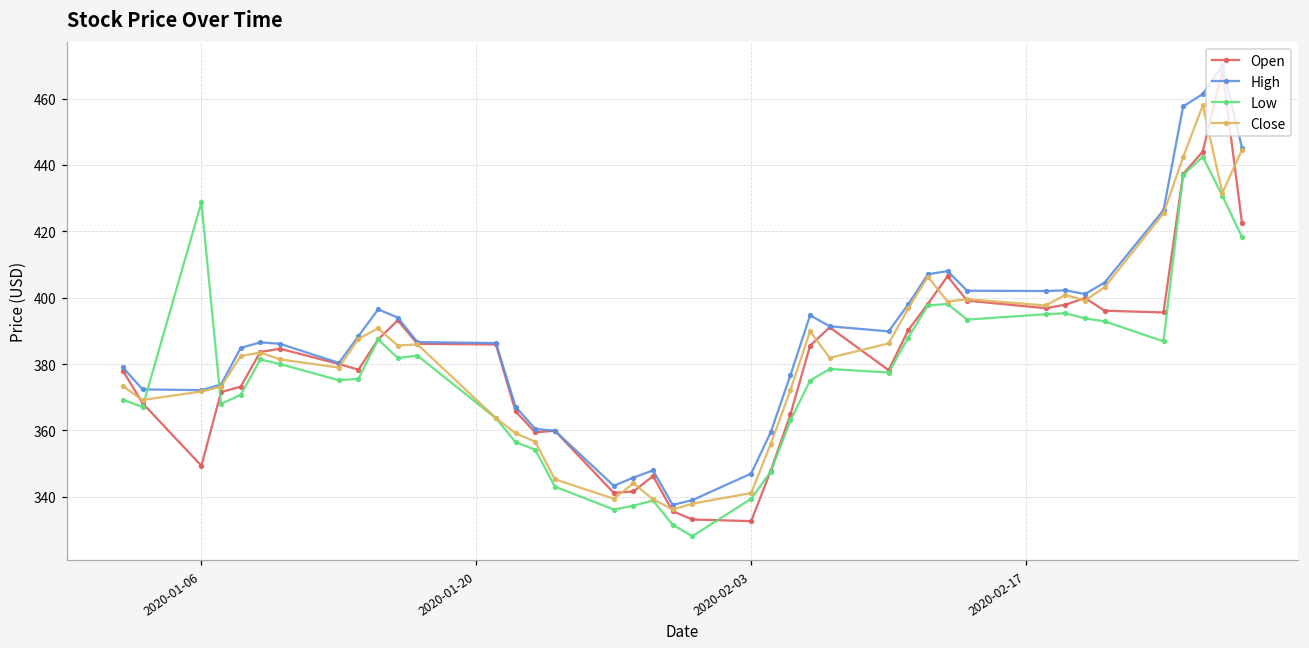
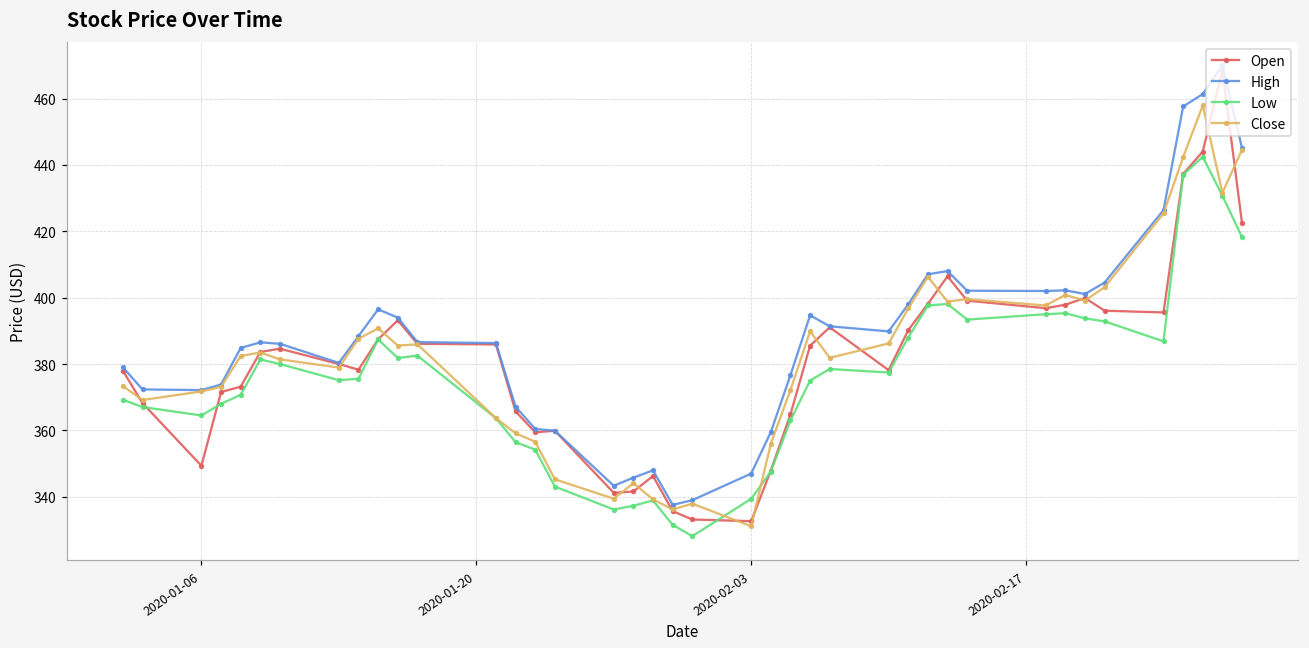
  {
    "Open": {
      "2020-01-06": 349,
      "2020-02-03": 333
    },
    "High": {
      "2020-02-03": 347
    },
    "Low": {
-     "2020-01-06": 429,
+     "2020-01-06": 365,
      "2020-02-03": 339
    },
    "Close": {
-     "2020-02-03": 341
+     "2020-02-03": 331
    }
  }
